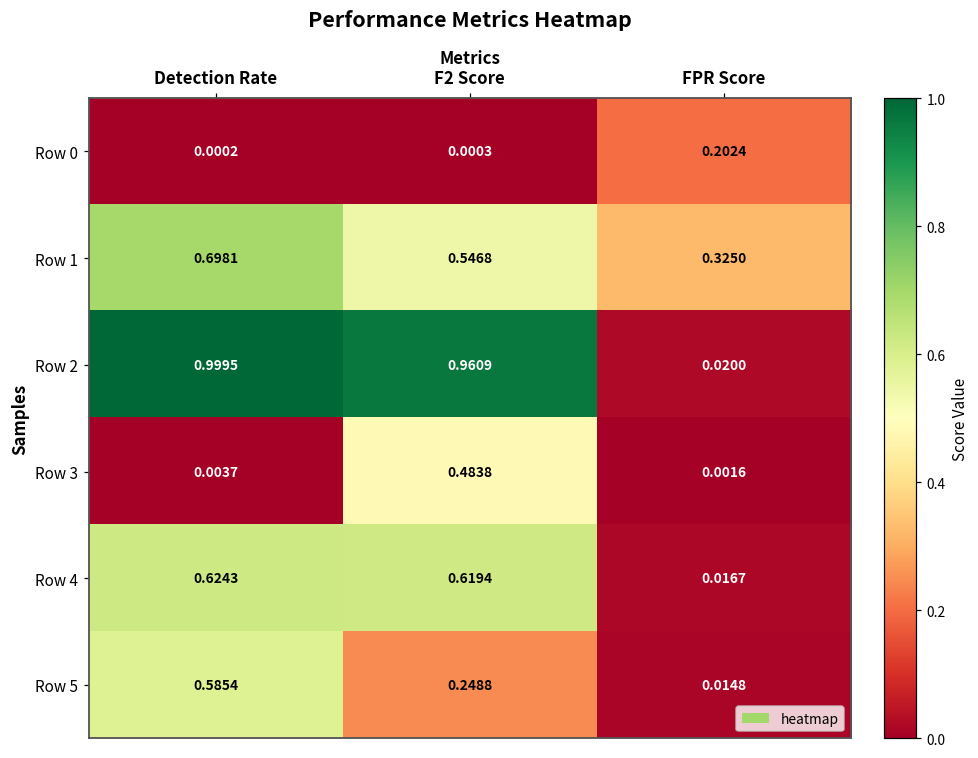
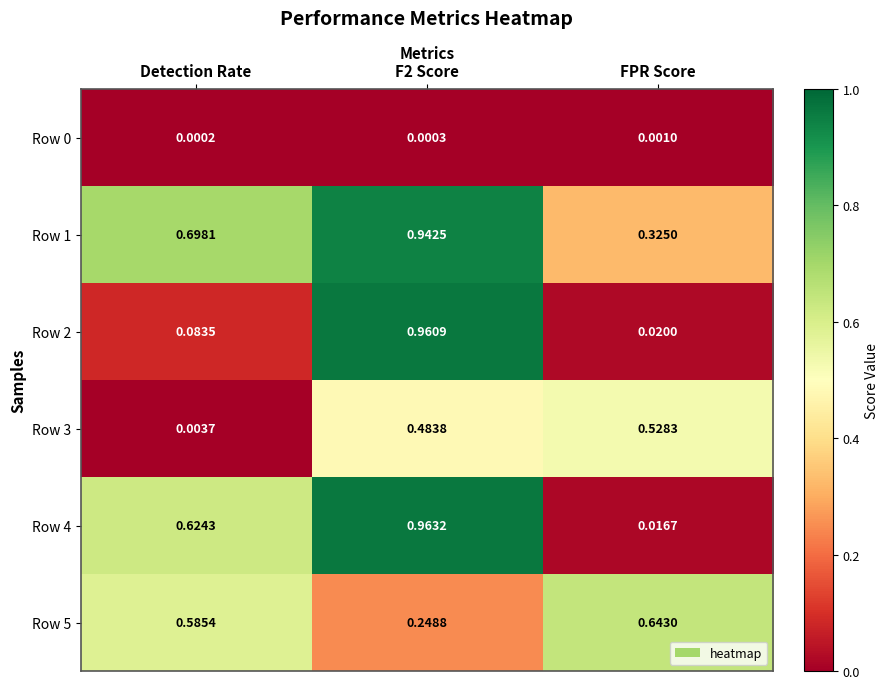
  {
    "Row 0": {
      "Detection Rate": 0.0002,
      "F2 Score": 0.0003,
-     "FPR Score": 0.2024
+     "FPR Score": 0.0010
    },
    "Row 1": {
      "Detection Rate": 0.6981,
-     "F2 Score": 0.5468,
+     "F2 Score": 0.9425,
      "FPR Score": 0.3250
    },
    "Row 2": {
-     "Detection Rate": 0.9995,
+     "Detection Rate": 0.0835,
      "F2 Score": 0.9609,
      "FPR Score": 0.0200
    },
    "Row 3": {
      "Detection Rate": 0.0037,
      "F2 Score": 0.4838,
-     "FPR Score": 0.0016
+     "FPR Score": 0.5283
    },
    "Row 4": {
      "Detection Rate": 0.6243,
-     "F2 Score": 0.6194,
+     "F2 Score": 0.9632,
      "FPR Score": 0.0167
    },
    "Row 5": {
      "Detection Rate": 0.5854,
      "F2 Score": 0.2488,
-     "FPR Score": 0.0148
+     "FPR Score": 0.6430
    }
  }
